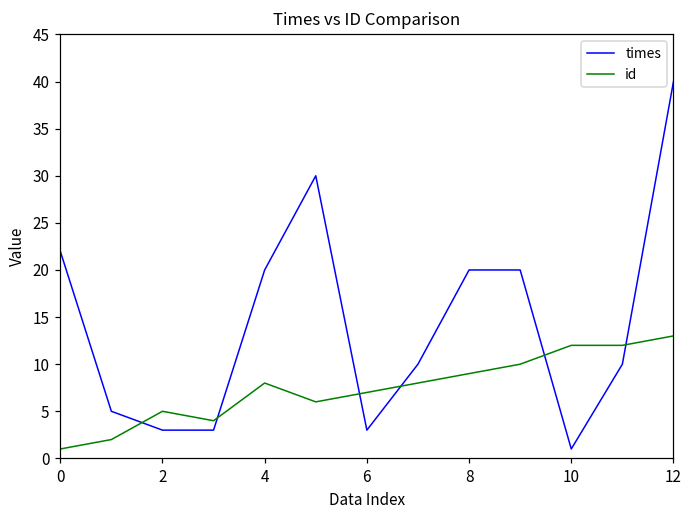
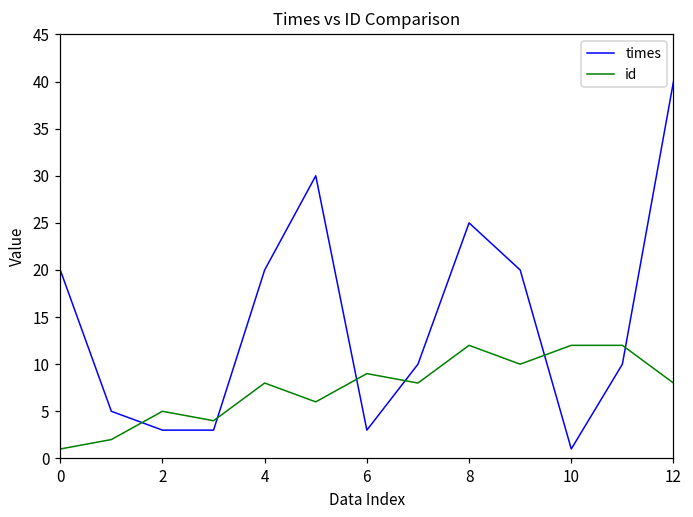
  {
    "times": {
-     "0": 22,
+     "0": 20,
      "2": 3,
      "4": 20,
      "6": 3,
-     "8": 20,
+     "8": 25,
      "10": 1,
      "12": 40
    },
    "id": {
      "0": 1,
      "2": 5,
      "4": 8,
-     "6": 7,
-     "8": 9,
+     "6": 9,
+     "8": 12,
      "10": 12,
-     "12": 13
+     "12": 8
    }
  }
